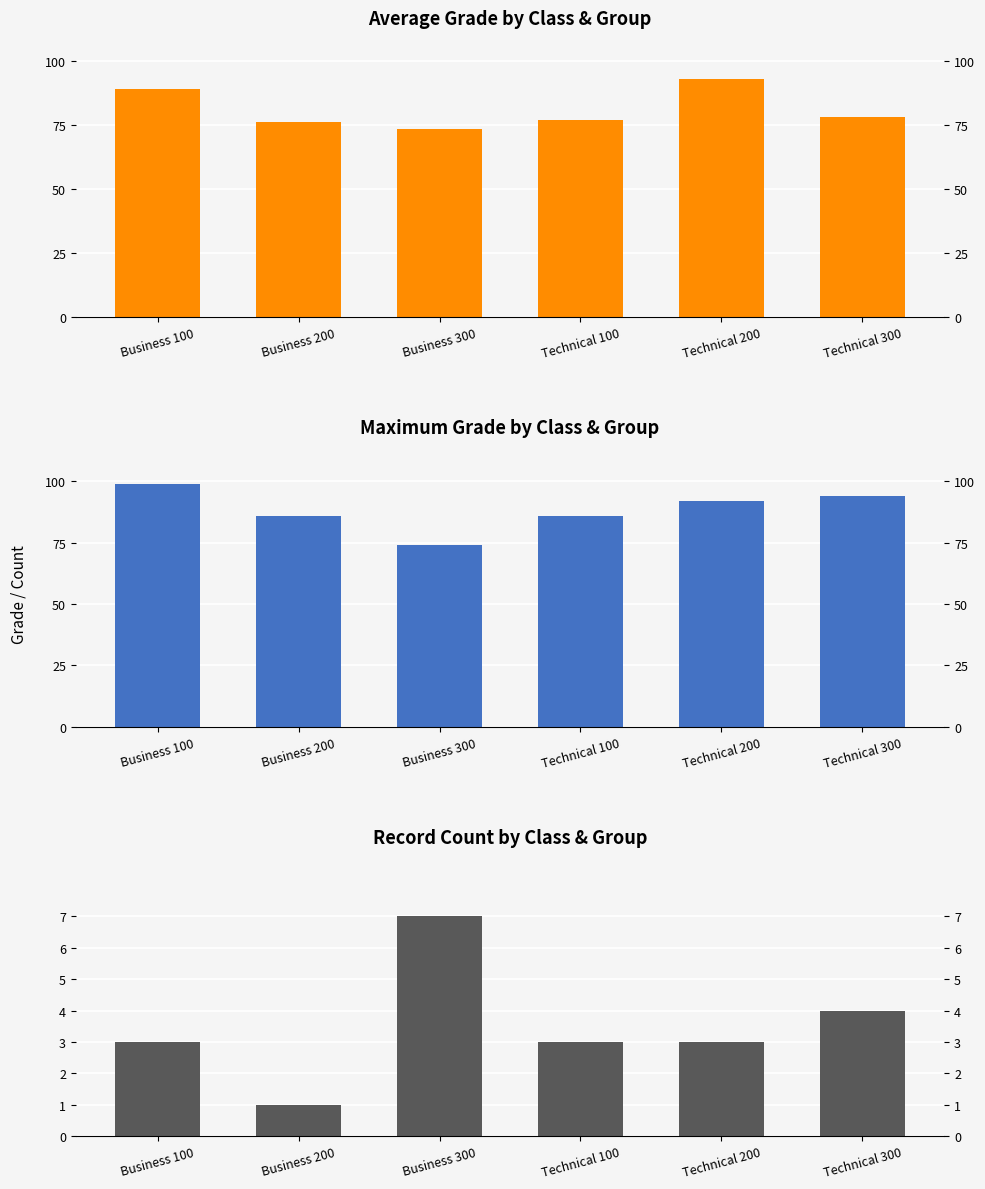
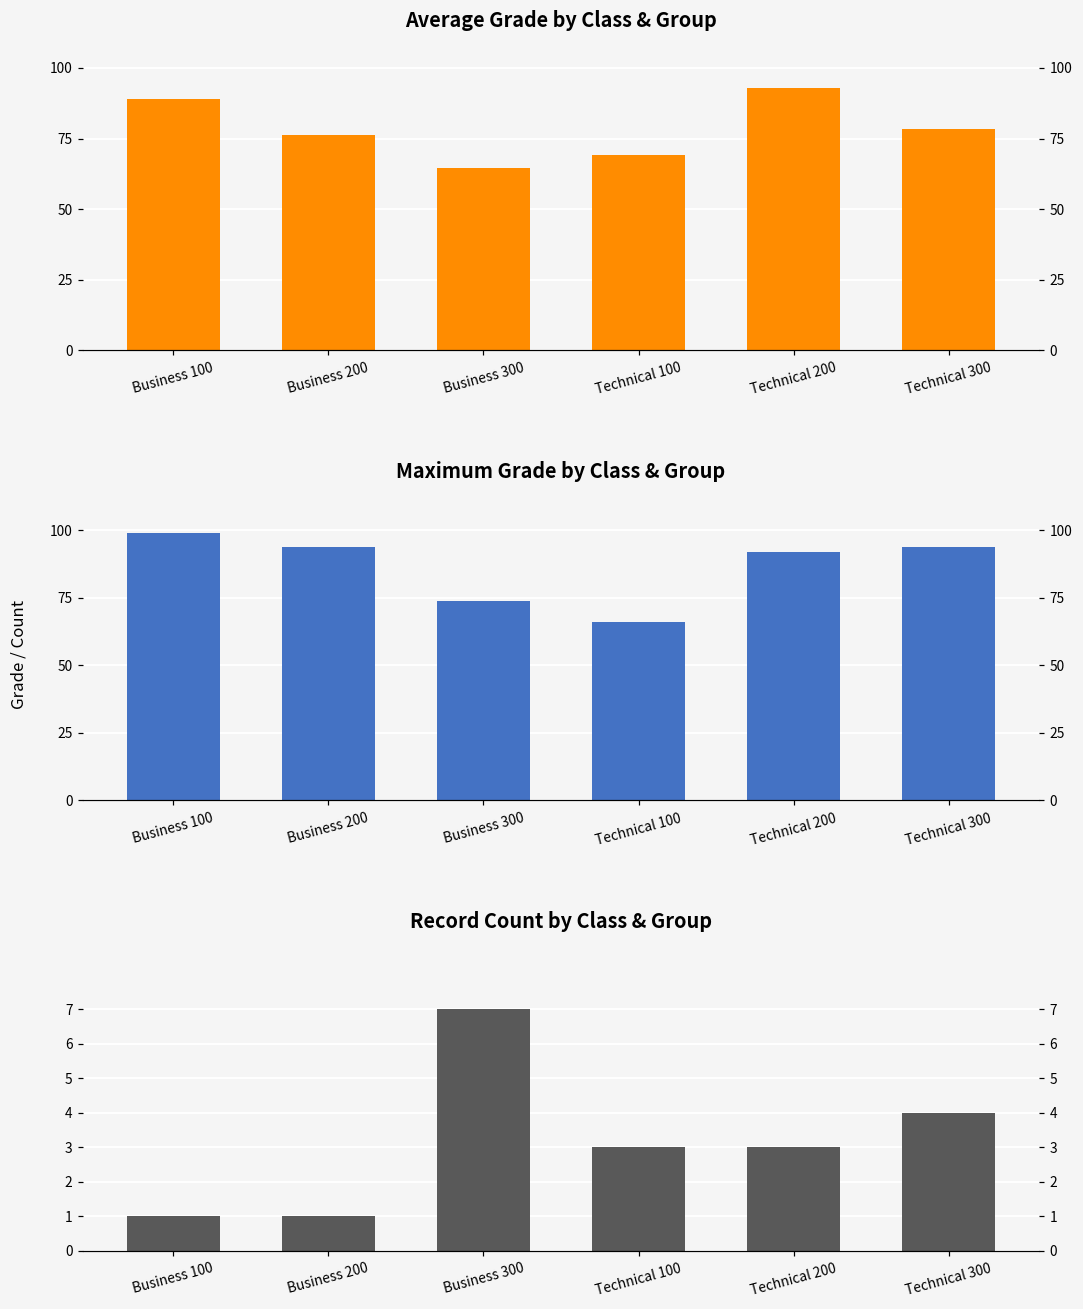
  {
    "Average Grade by Class & Group": {
      "Business 100": 89,
      "Business 200": 76,
-     "Business 300": 73,
-     "Technical 100": 77,
+     "Business 300": 65,
+     "Technical 100": 69,
      "Technical 200": 93,
      "Technical 300": 78
    },
    "Maximum Grade by Class & Group": {
      "Business 100": 99,
-     "Business 200": 86,
+     "Business 200": 94,
      "Business 300": 74,
-     "Technical 100": 86,
+     "Technical 100": 66,
      "Technical 200": 92,
      "Technical 300": 94
    },
    "Record Count by Class & Group": {
-     "Business 100": 3,
+     "Business 100": 1,
      "Business 200": 1,
      "Business 300": 7,
      "Technical 100": 3,
      "Technical 200": 3,
      "Technical 300": 4
    }
  }
